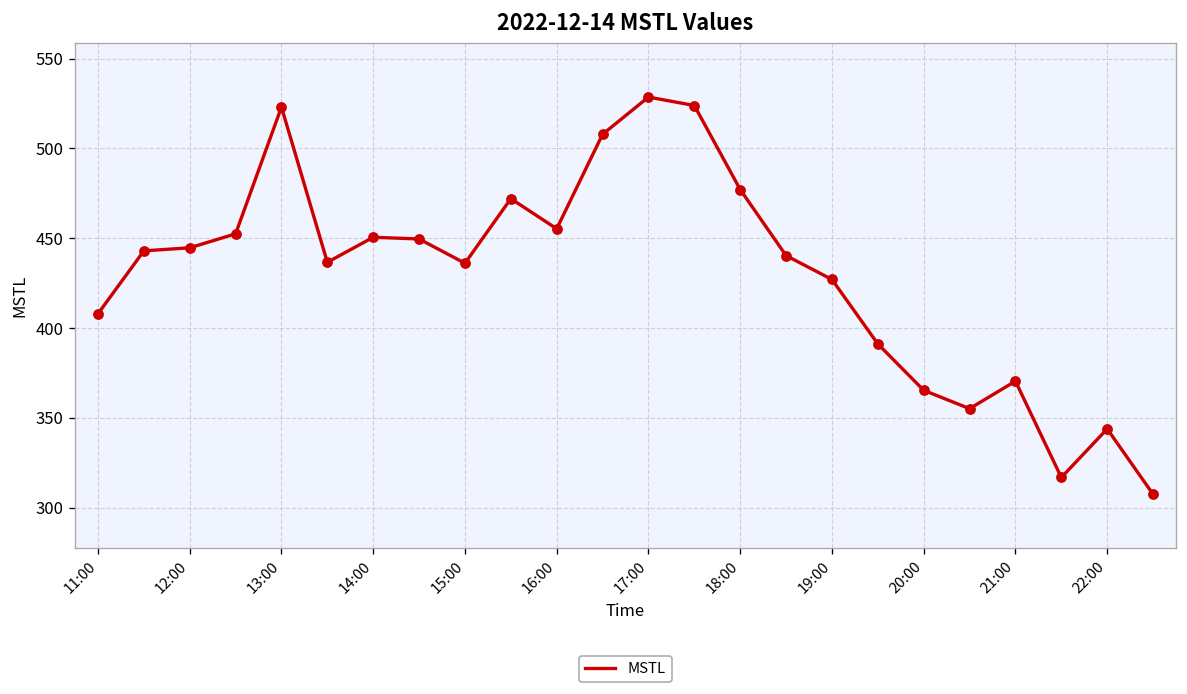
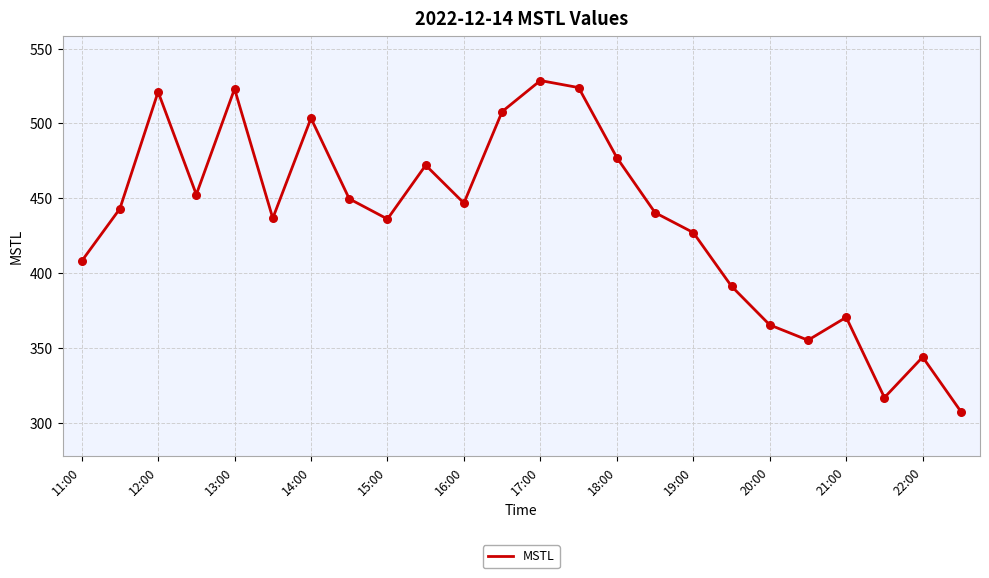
  {
    "11:00": 408,
-   "12:00": 445,
+   "12:00": 521,
    "13:00": 523,
-   "14:00": 451,
+   "14:00": 503,
    "15:00": 436,
-   "16:00": 455,
+   "16:00": 447,
    "17:00": 529,
    "18:00": 477,
    "19:00": 427,
    "20:00": 365,
    "21:00": 370,
    "22:00": 344
  }
